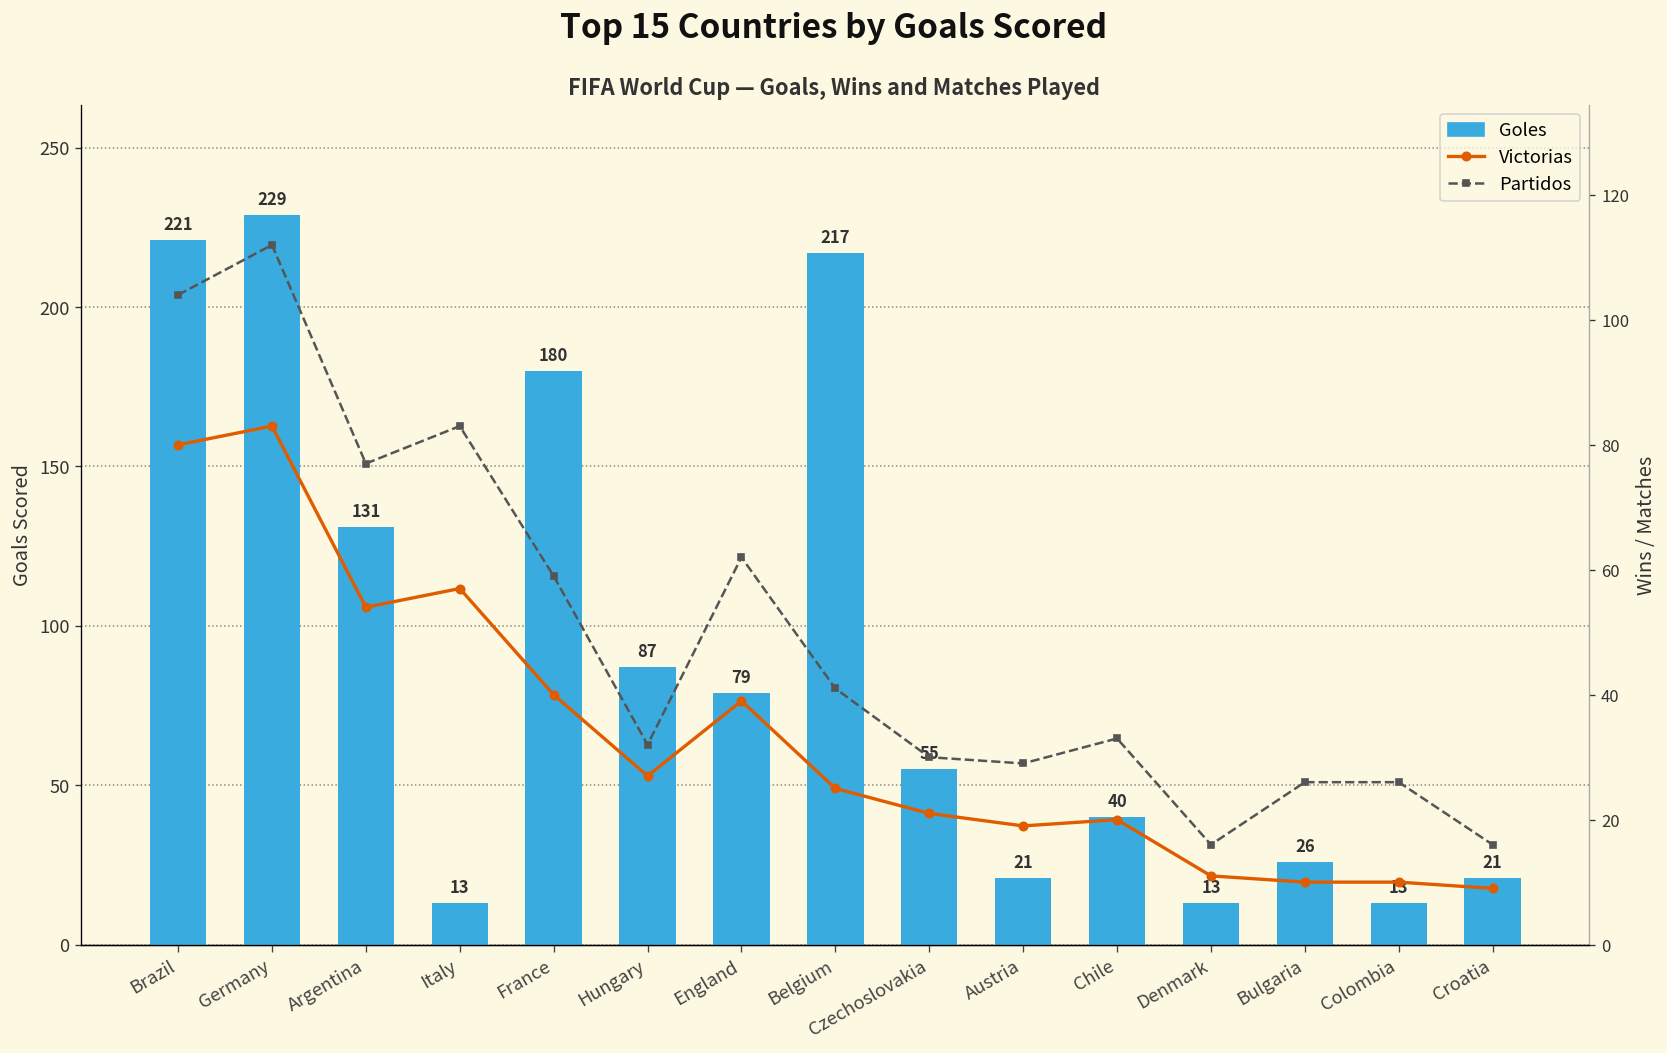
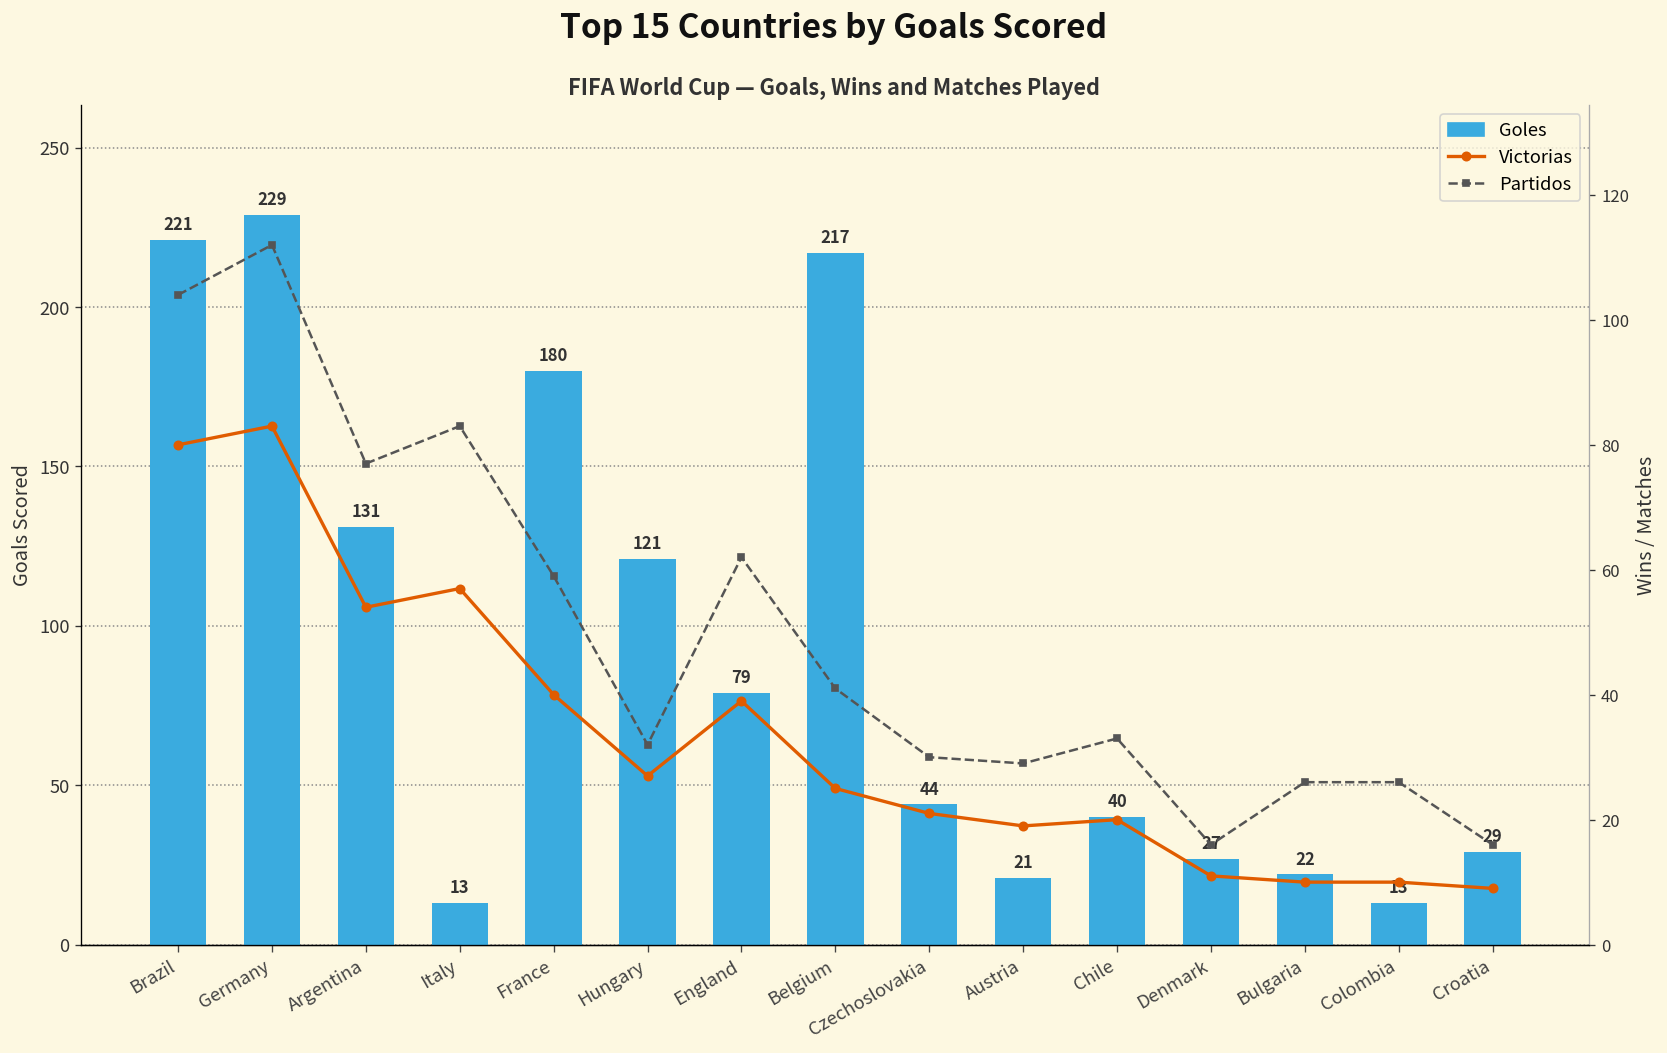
  {
    "Goles": {
      "Brazil": 221,
      "Germany": 229,
      "Argentina": 131,
      "Italy": 13,
      "France": 180,
-     "Hungary": 87,
+     "Hungary": 121,
      "England": 79,
      "Belgium": 217,
-     "Czechoslovakia": 55,
+     "Czechoslovakia": 44,
      "Austria": 21,
      "Chile": 40,
-     "Denmark": 13,
-     "Bulgaria": 26,
-     "Croatia": 21
+     "Denmark": 27,
+     "Bulgaria": 22,
+     "Croatia": 29
    }
  }
